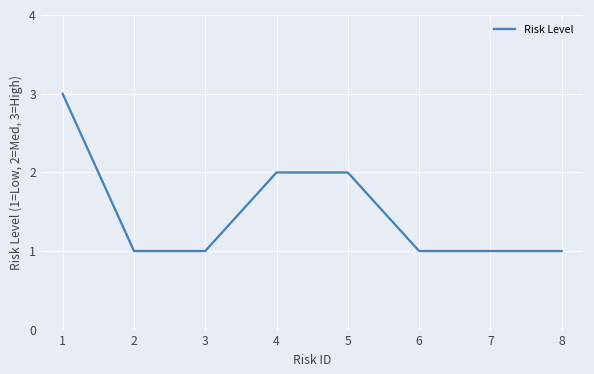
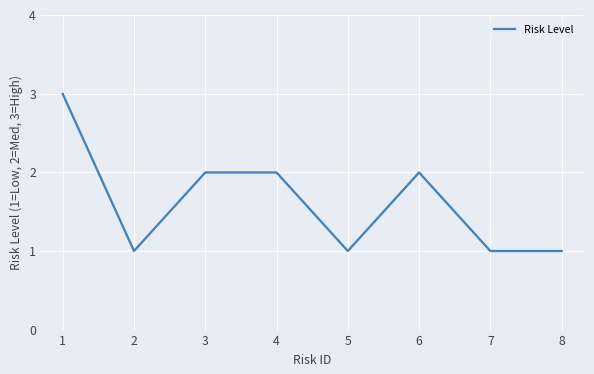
  {
    "1": 3,
    "2": 1,
-   "3": 1,
+   "3": 2,
    "4": 2,
-   "5": 2,
-   "6": 1,
+   "5": 1,
+   "6": 2,
    "7": 1,
    "8": 1
  }
